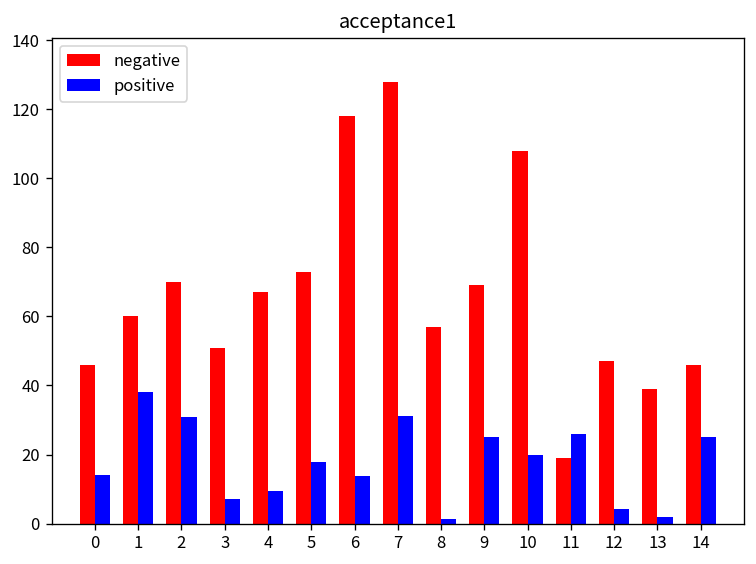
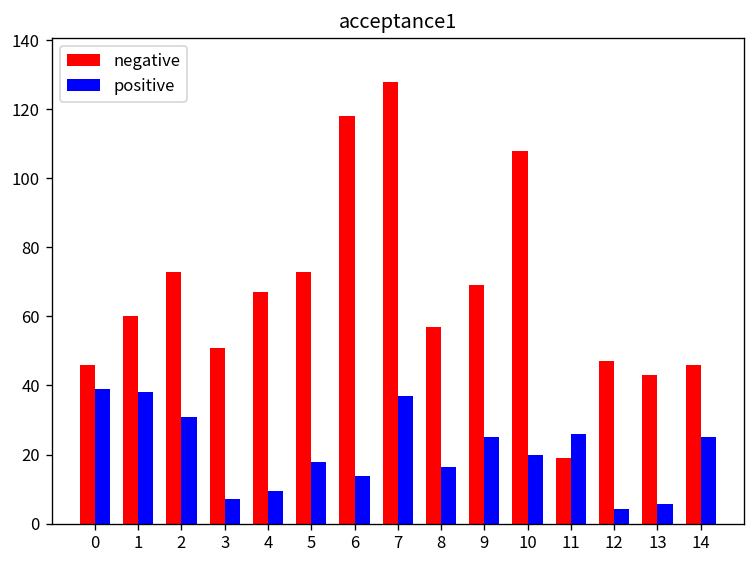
  {
    "negative": {
      "0": 46,
      "1": 60,
-     "2": 70,
+     "2": 73,
      "3": 51,
      "4": 67,
      "5": 73,
      "6": 118,
      "7": 128,
      "8": 57,
      "9": 69,
      "10": 108,
      "11": 19,
      "12": 47,
-     "13": 39,
+     "13": 43,
      "14": 46
    },
    "positive": {
-     "0": 14,
+     "0": 39,
      "1": 38,
      "2": 31,
      "3": 7,
      "4": 10,
      "5": 18,
      "6": 14,
-     "7": 31,
-     "8": 1,
+     "7": 37,
+     "8": 17,
      "9": 25,
      "10": 20,
      "11": 26,
      "12": 4,
-     "13": 2,
+     "13": 6,
      "14": 25
    }
  }
